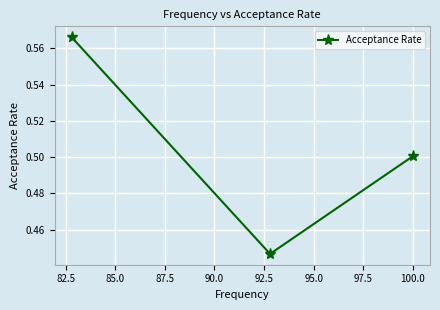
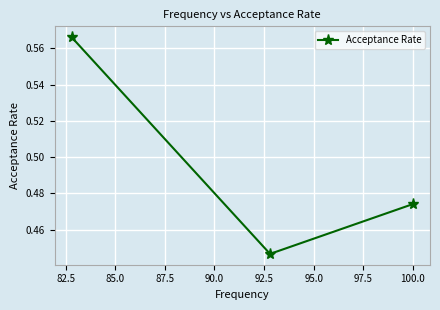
  {
-   "100.0": 0.501
+   "100.0": 0.474
  }
